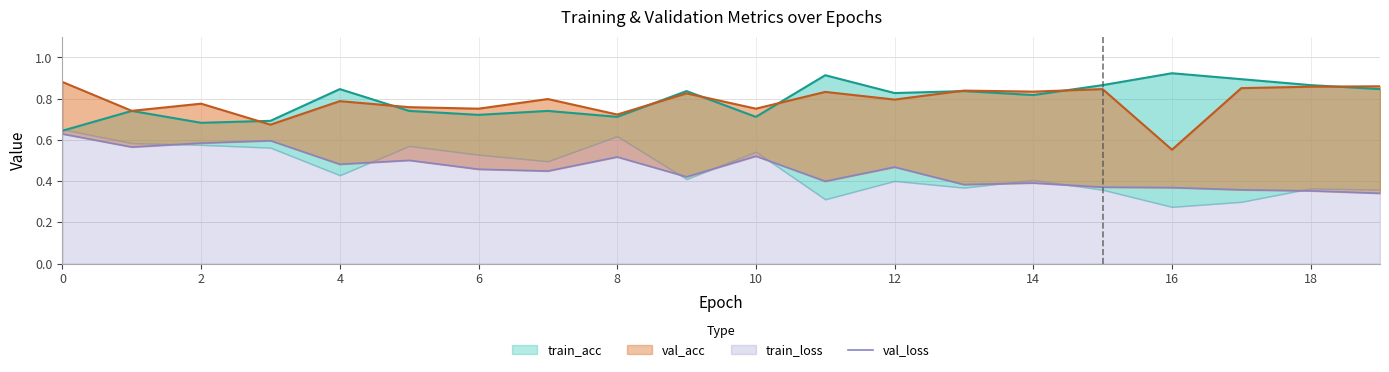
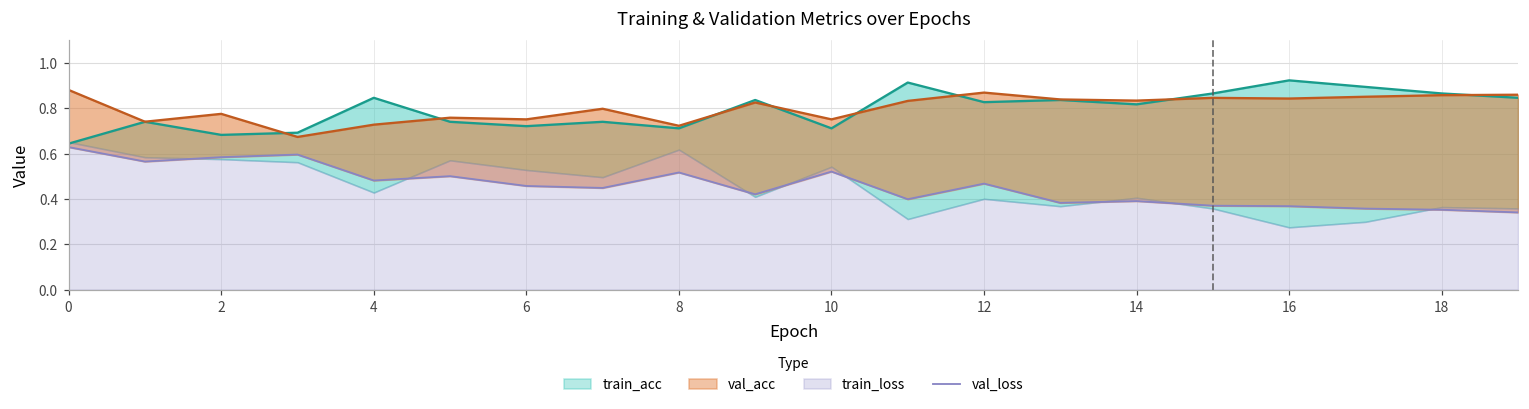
  {
    "val_acc": {
      "0": 0.88,
      "2": 0.78,
-     "4": 0.79,
+     "4": 0.73,
      "6": 0.75,
      "10": 0.75,
-     "12": 0.80,
+     "12": 0.87,
      "14": 0.83,
-     "16": 0.55
+     "16": 0.84
    }
  }
